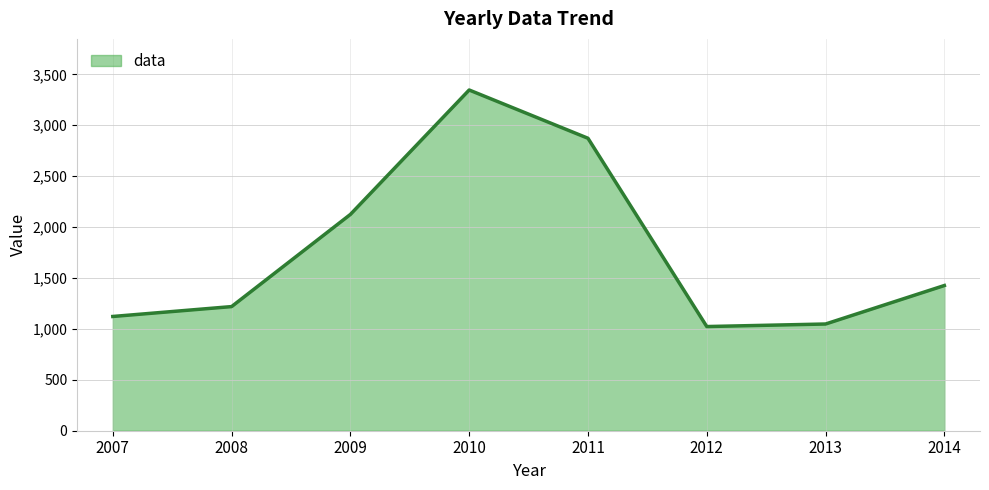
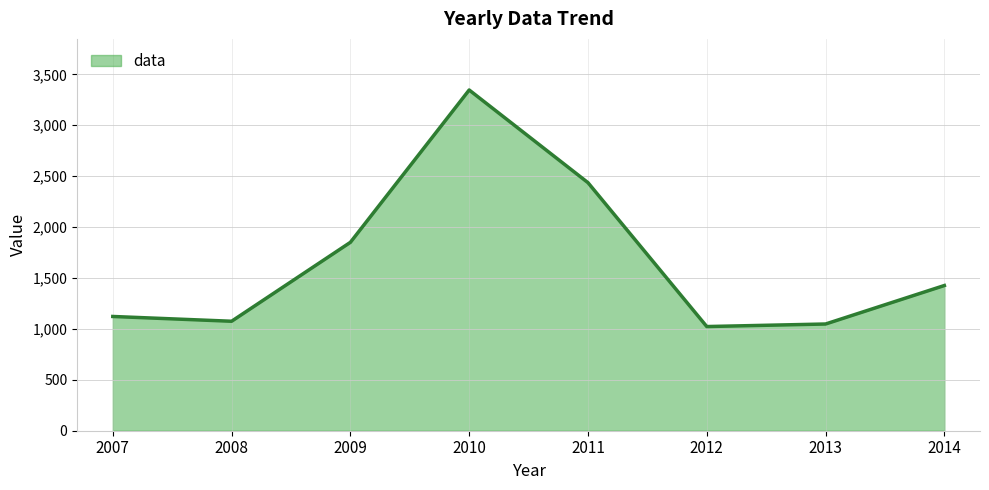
  {
    "2007": "1,120",
-   "2008": "1,220",
-   "2009": "2,120",
+   "2008": "1,080",
+   "2009": "1,850",
    "2010": "3,350",
-   "2011": "2,870",
+   "2011": "2,440",
    "2012": "1,020",
    "2013": "1,050",
    "2014": "1,430"
  }
